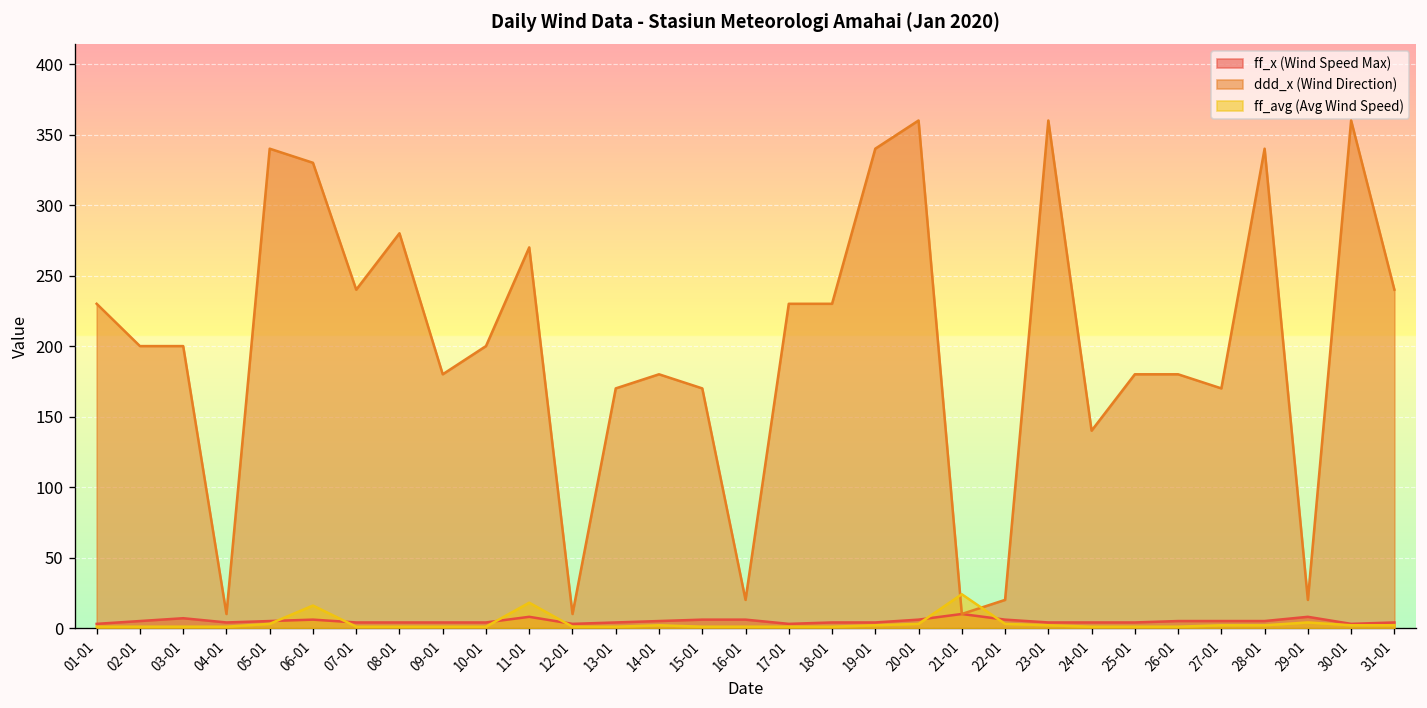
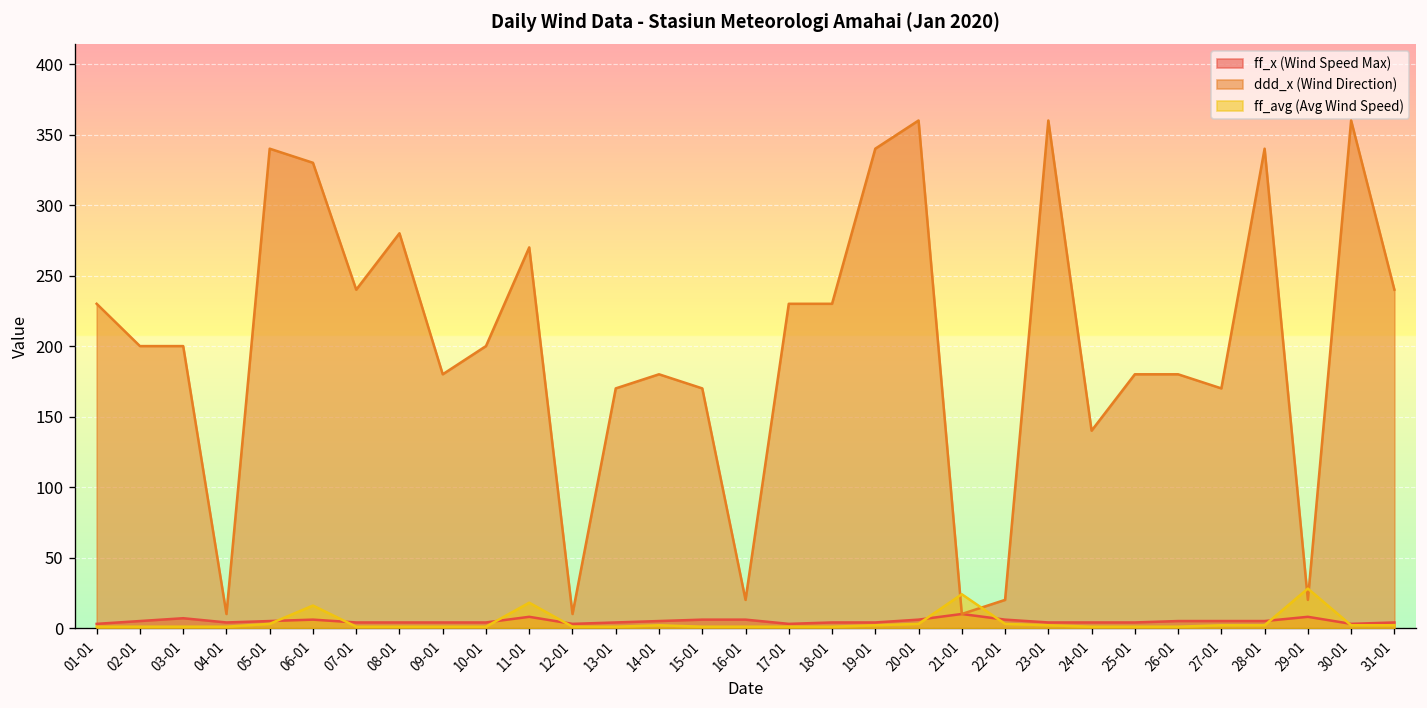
  {
    "ff_avg (Avg Wind Speed)": {
      "02-01": 1,
      "03-01": 1,
      "04-01": 1,
      "06-01": 16,
      "07-01": 1,
      "08-01": 1,
      "09-01": 1,
      "10-01": 1,
      "11-01": 18,
      "13-01": 1,
      "14-01": 2,
      "15-01": 1,
      "16-01": 1,
      "18-01": 1,
      "20-01": 3,
      "21-01": 24,
      "22-01": 3,
      "24-01": 1,
      "25-01": 1,
      "26-01": 1,
      "27-01": 2,
      "28-01": 2,
-     "29-01": 4
+     "29-01": 28
    }
  }
